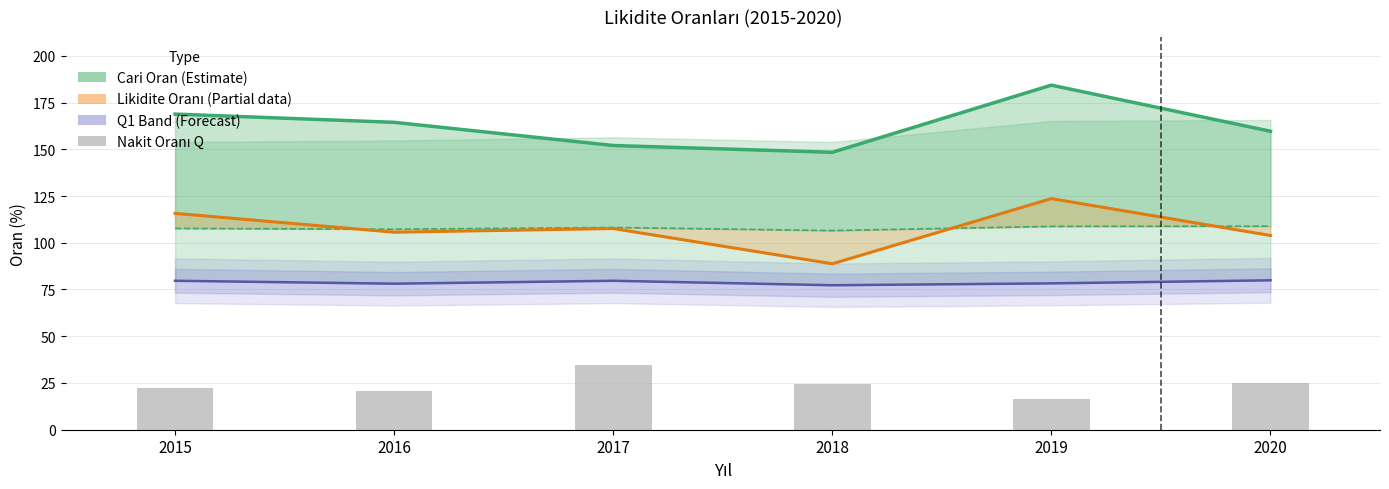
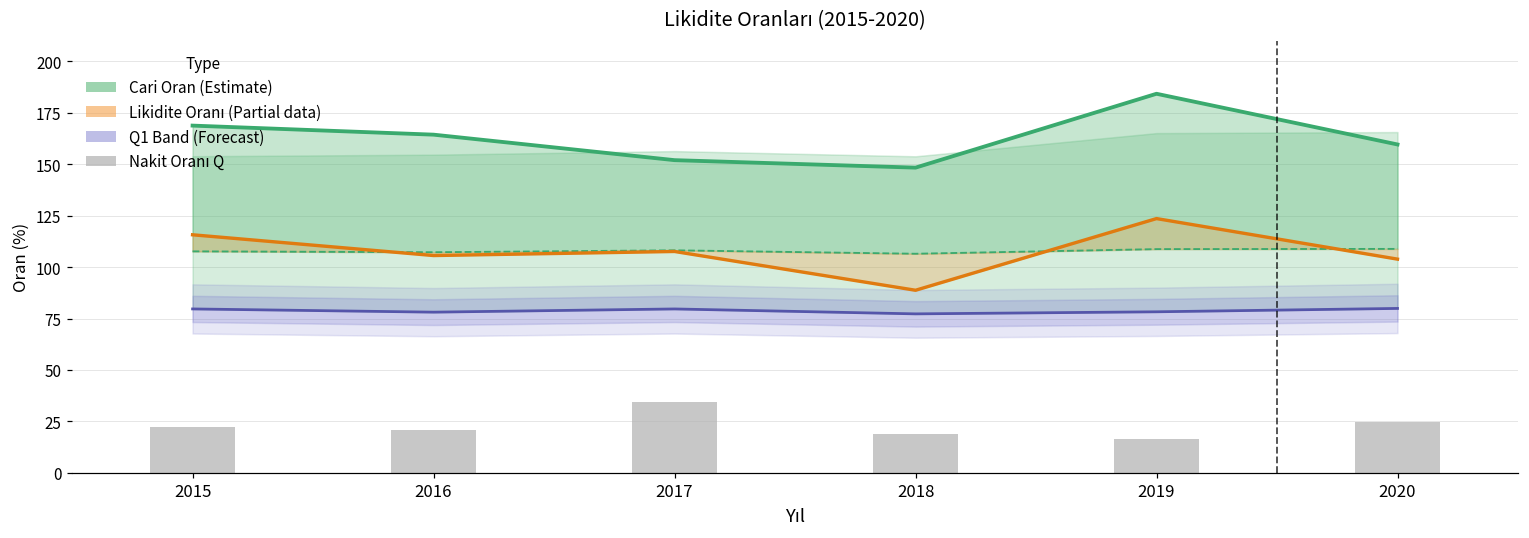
  {
    "Nakit Oranı Q": {
      "2015": 23,
      "2016": 21,
      "2017": 35,
-     "2018": 24,
+     "2018": 19,
      "2019": 16,
      "2020": 25
    }
  }
